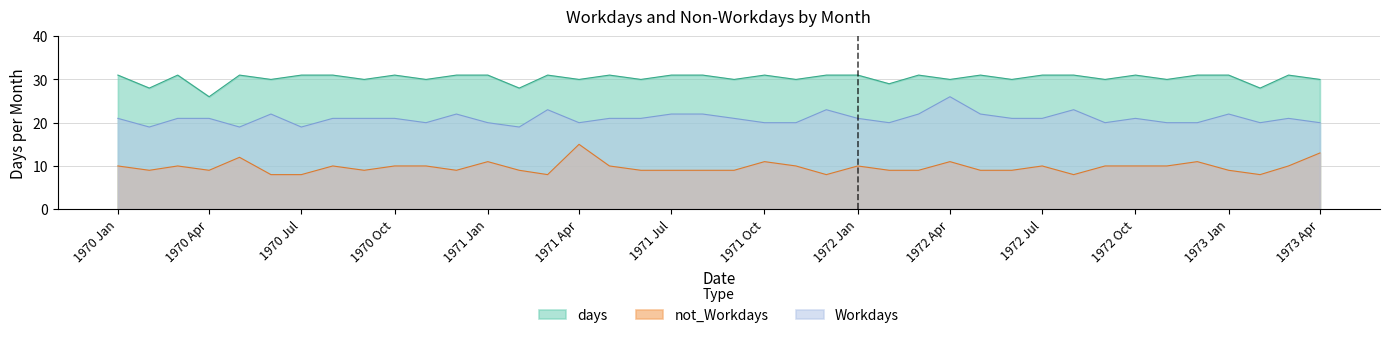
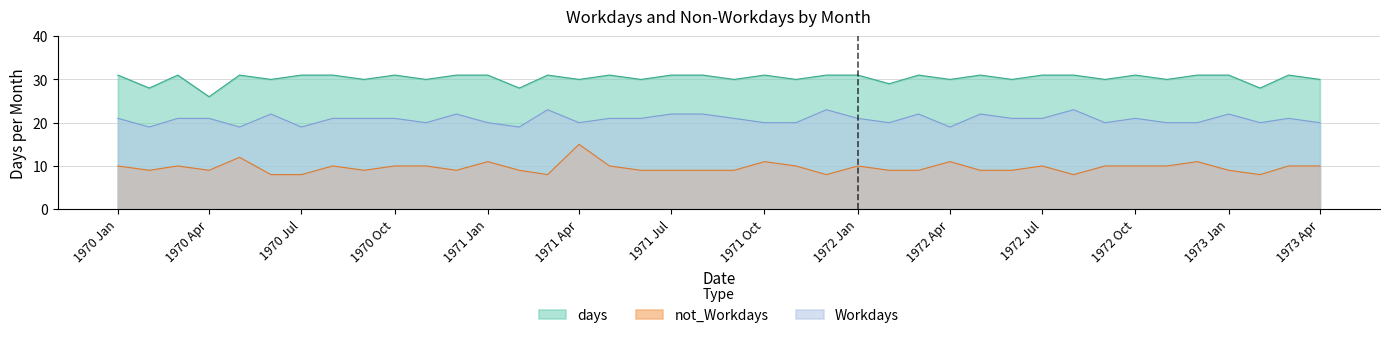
  {
    "days": {
      "1970 Jan": 31,
      "1970 Apr": 26,
      "1970 Jul": 31,
      "1970 Oct": 31,
      "1971 Jan": 31,
      "1971 Apr": 30,
      "1971 Jul": 31,
      "1971 Oct": 31,
      "1972 Jan": 31,
      "1972 Apr": 30,
      "1972 Jul": 31,
      "1972 Oct": 31,
      "1973 Jan": 31,
      "1973 Apr": 30
    },
    "not_Workdays": {
      "1970 Jan": 10,
      "1970 Apr": 9,
      "1970 Jul": 8,
      "1970 Oct": 10,
      "1971 Jan": 11,
      "1971 Apr": 15,
      "1971 Jul": 9,
      "1971 Oct": 11,
      "1972 Jan": 10,
      "1972 Apr": 11,
      "1972 Jul": 10,
      "1972 Oct": 10,
      "1973 Jan": 9,
-     "1973 Apr": 13
+     "1973 Apr": 10
    },
    "Workdays": {
      "1970 Jan": 21,
      "1970 Apr": 21,
      "1970 Jul": 19,
      "1970 Oct": 21,
      "1971 Jan": 20,
      "1971 Apr": 20,
      "1971 Jul": 22,
      "1971 Oct": 20,
      "1972 Jan": 21,
-     "1972 Apr": 26,
+     "1972 Apr": 19,
      "1972 Jul": 21,
      "1972 Oct": 21,
      "1973 Jan": 22,
      "1973 Apr": 20
    }
  }
